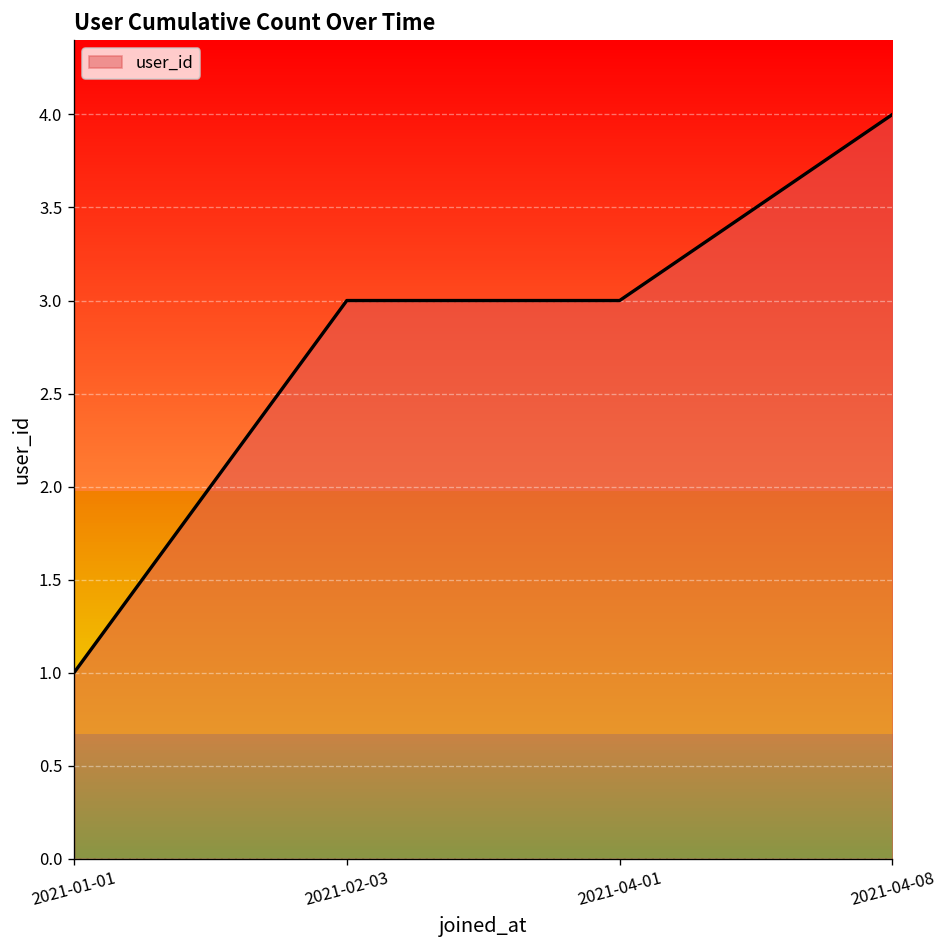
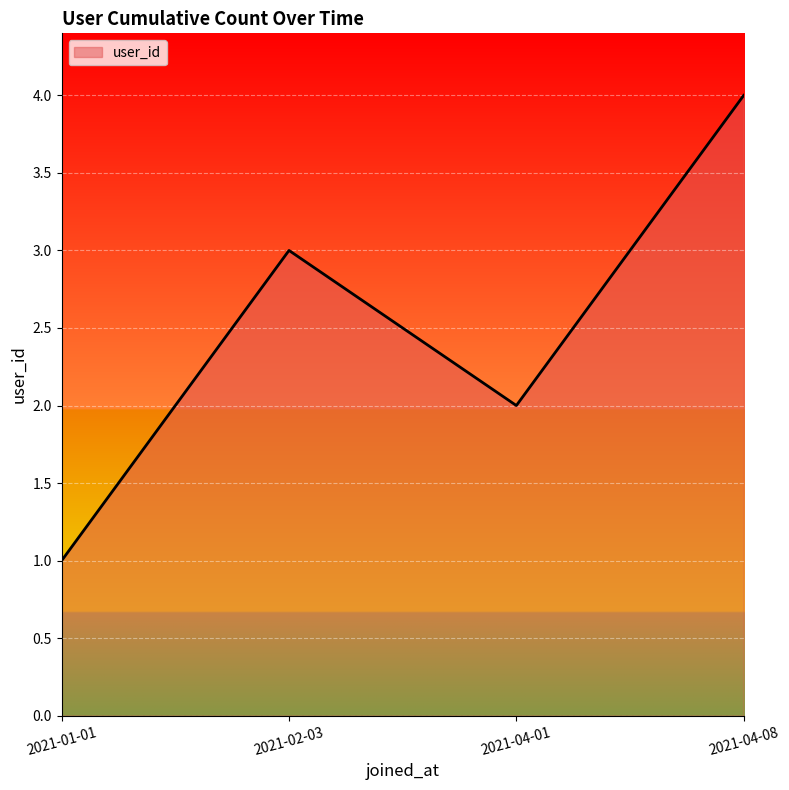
  {
    "2021-01-01": 1,
    "2021-02-03": 3,
-   "2021-04-01": 3,
+   "2021-04-01": 2,
    "2021-04-08": 4
  }
